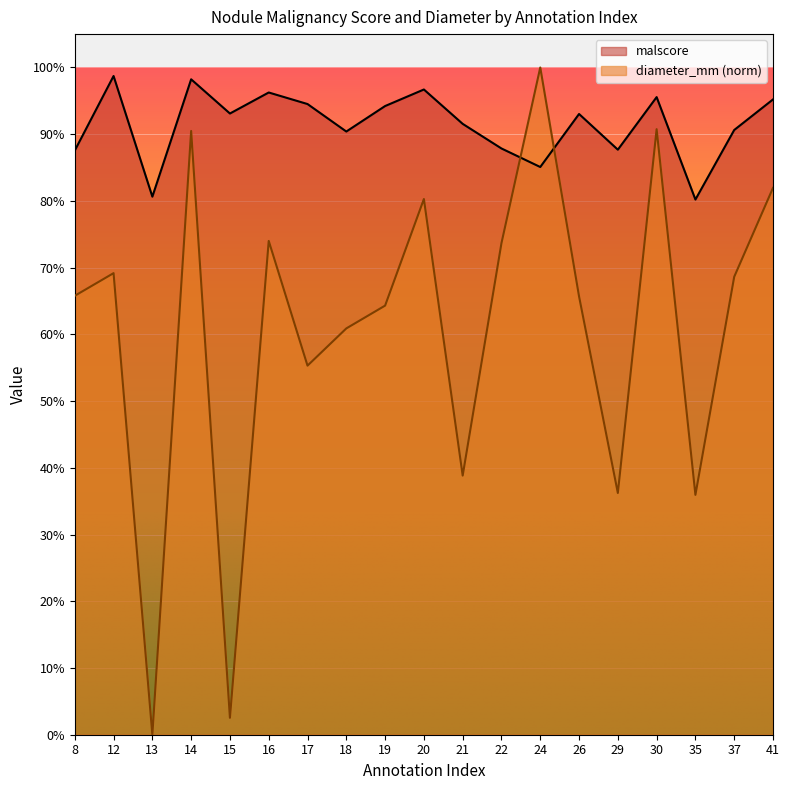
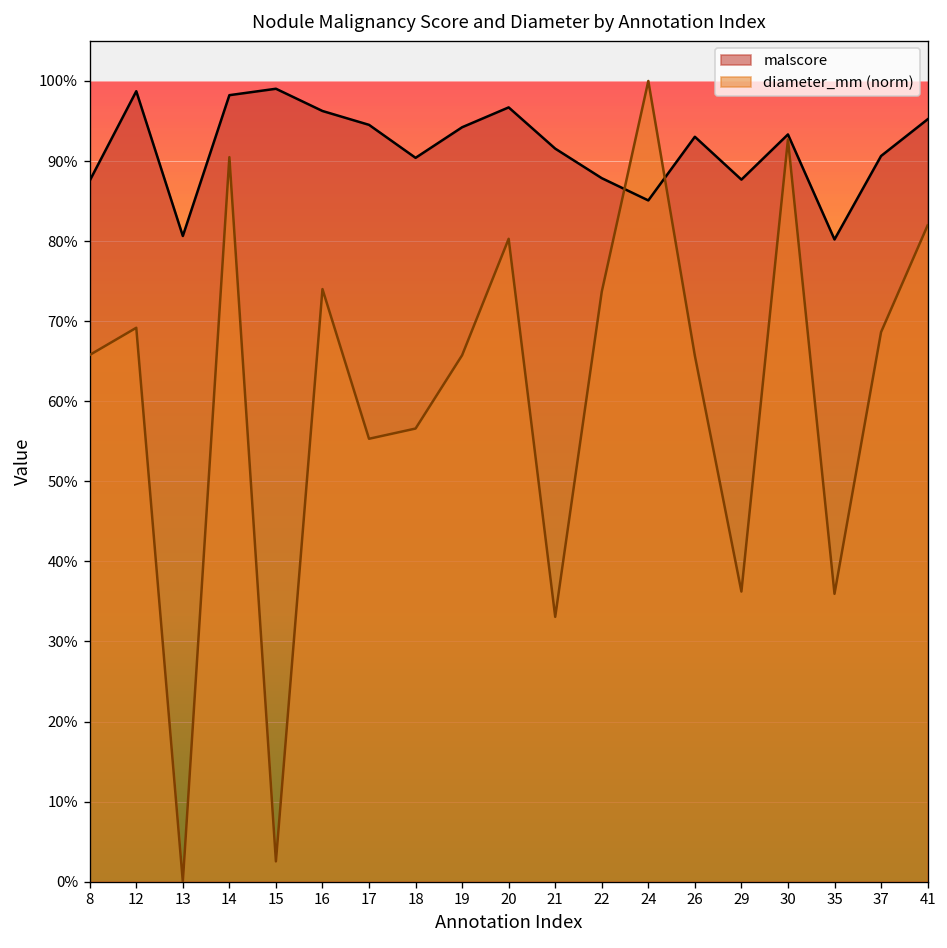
  {
    "malscore": {
      "8": "88%",
      "12": "99%",
      "13": "81%",
      "14": "98%",
-     "15": "93%",
+     "15": "99%",
      "16": "96%",
      "17": "95%",
      "18": "90%",
      "19": "94%",
      "20": "97%",
      "21": "92%",
      "22": "88%",
      "24": "85%",
      "26": "93%",
      "29": "88%",
-     "30": "96%",
+     "30": "93%",
      "35": "80%",
      "37": "91%",
      "41": "95%"
    },
    "diameter_mm (norm)": {
      "8": "66%",
      "12": "69%",
      "13": "0%",
      "14": "90%",
      "15": "3%",
      "16": "74%",
      "17": "55%",
-     "18": "61%",
-     "19": "64%",
+     "18": "57%",
+     "19": "66%",
      "20": "80%",
-     "21": "39%",
+     "21": "33%",
      "22": "74%",
      "24": "100%",
      "26": "66%",
      "29": "36%",
-     "30": "91%",
+     "30": "93%",
      "35": "36%",
      "37": "69%",
      "41": "82%"
    }
  }
